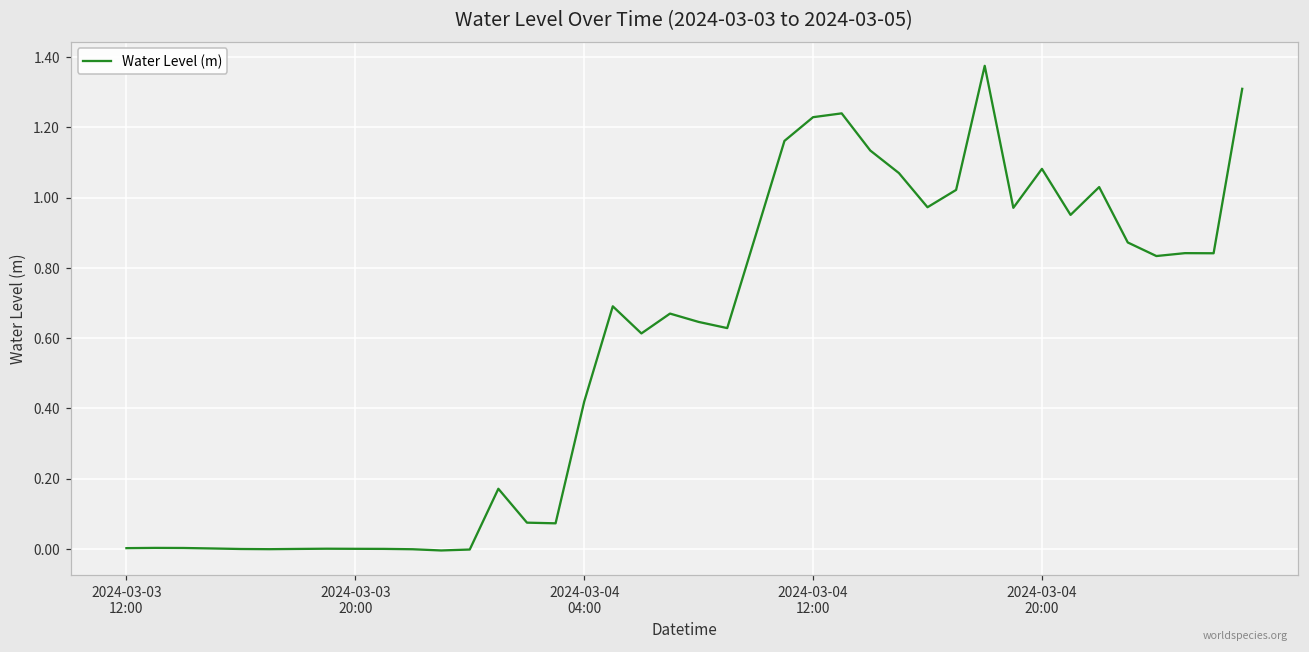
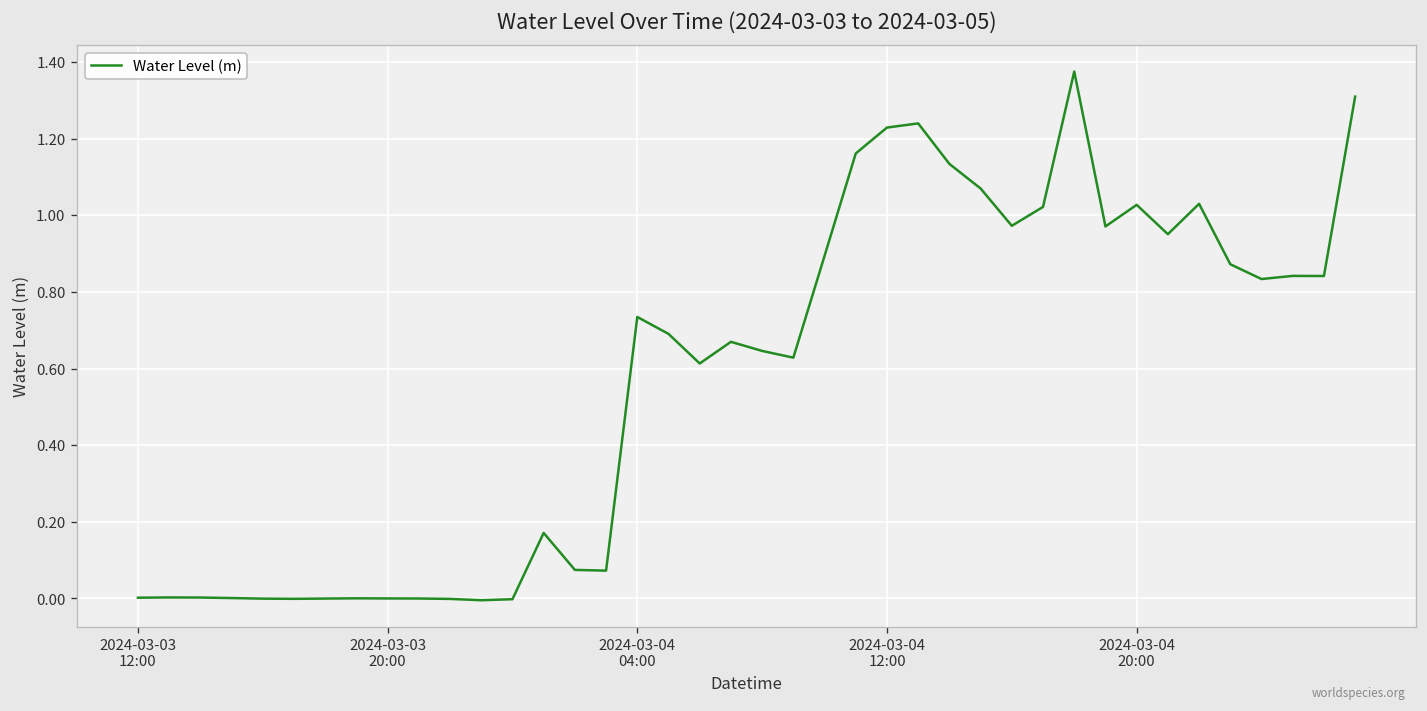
  {
    "2024-03-03 12:00": 0.00,
    "2024-03-03 20:00": 0.00,
-   "2024-03-04 04:00": 0.42,
+   "2024-03-04 04:00": 0.73,
    "2024-03-04 12:00": 1.23,
-   "2024-03-04 20:00": 1.08
+   "2024-03-04 20:00": 1.03
  }
